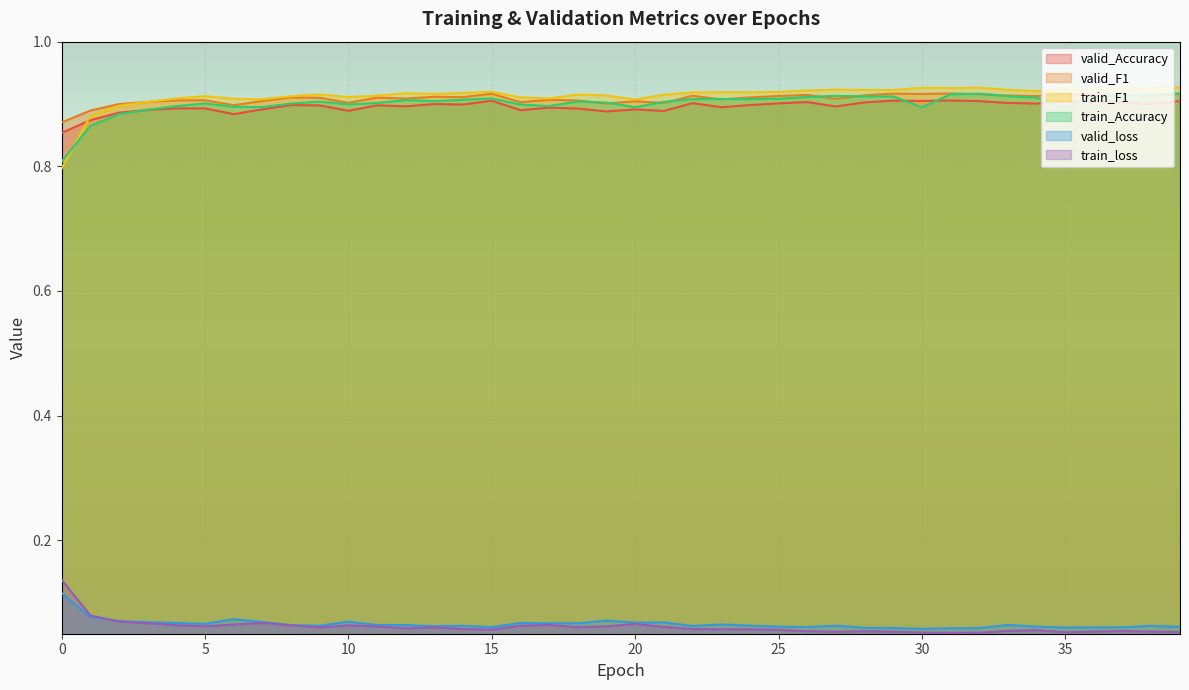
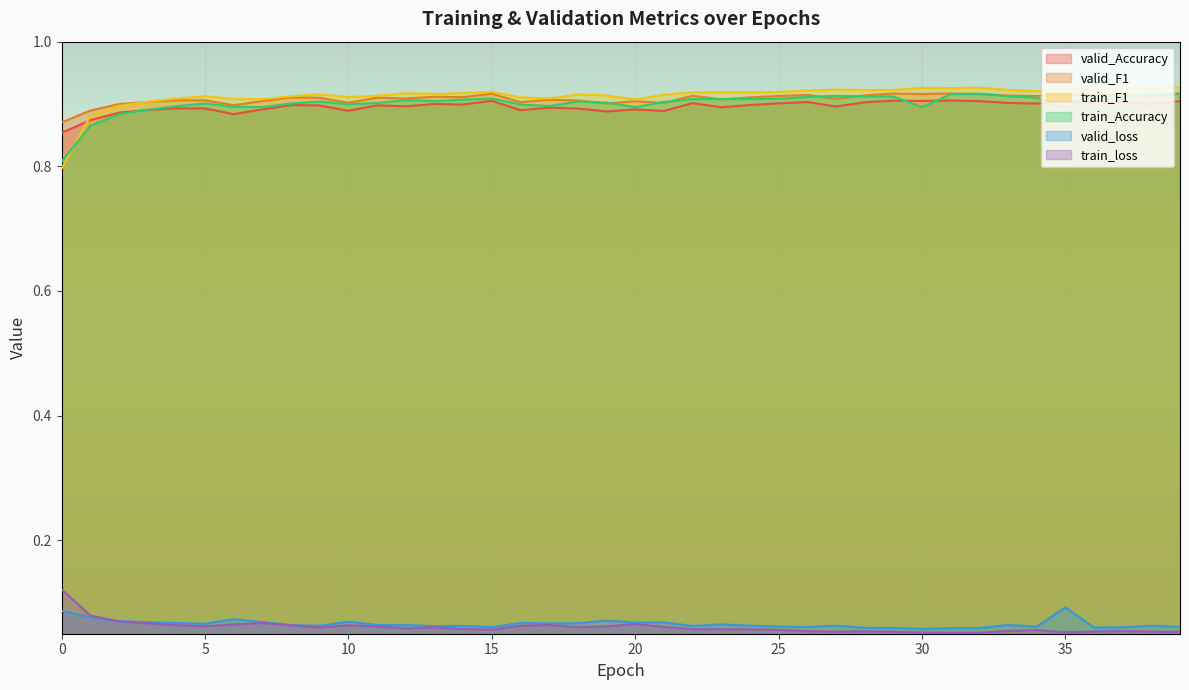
  {
    "train_Accuracy": {
      "0": 0.81,
      "5": 0.90,
      "25": 0.91,
      "30": 0.89
    },
    "valid_loss": {
-     "0": 0.12,
+     "0": 0.09,
      "10": 0.07,
      "25": 0.06,
      "30": 0.06,
-     "35": 0.06
+     "35": 0.09
    },
    "train_loss": {
-     "0": 0.14,
+     "0": 0.12,
      "10": 0.06,
      "25": 0.06,
      "30": 0.05,
      "35": 0.05
    }
  }
